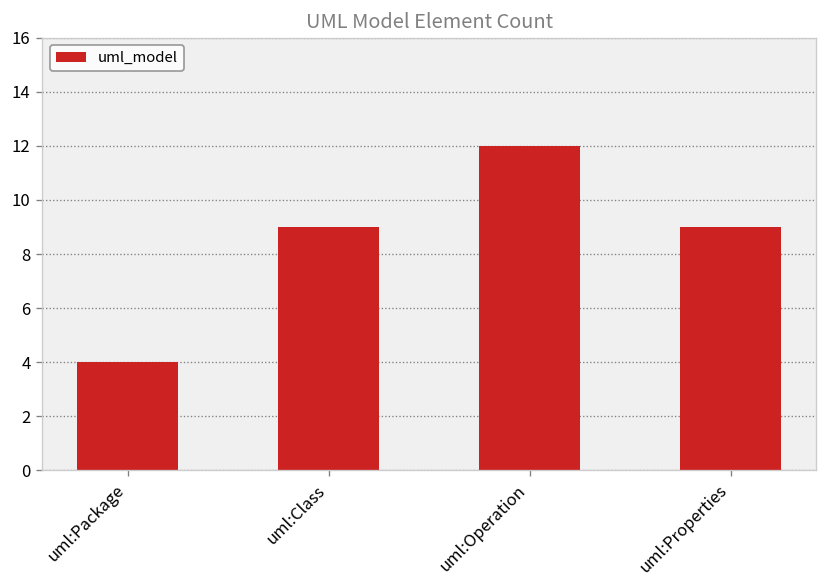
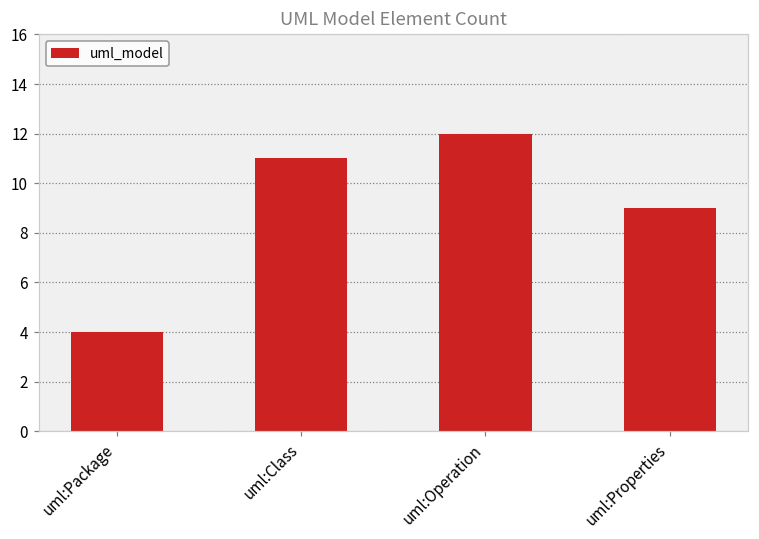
  {
    "uml:Package": 4,
-   "uml:Class": 9,
+   "uml:Class": 11,
    "uml:Operation": 12,
    "uml:Properties": 9
  }
